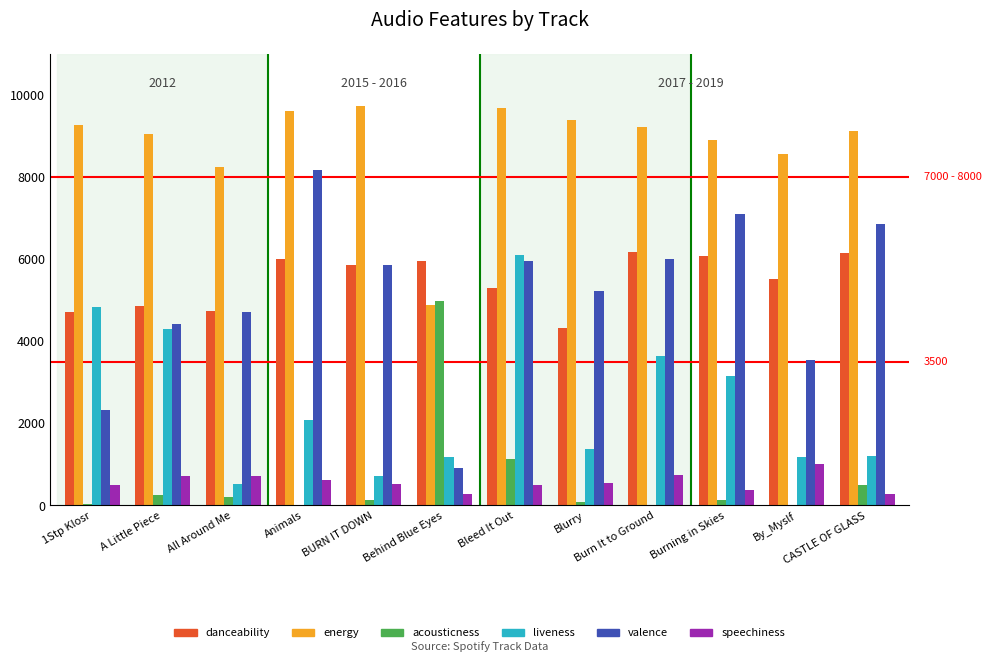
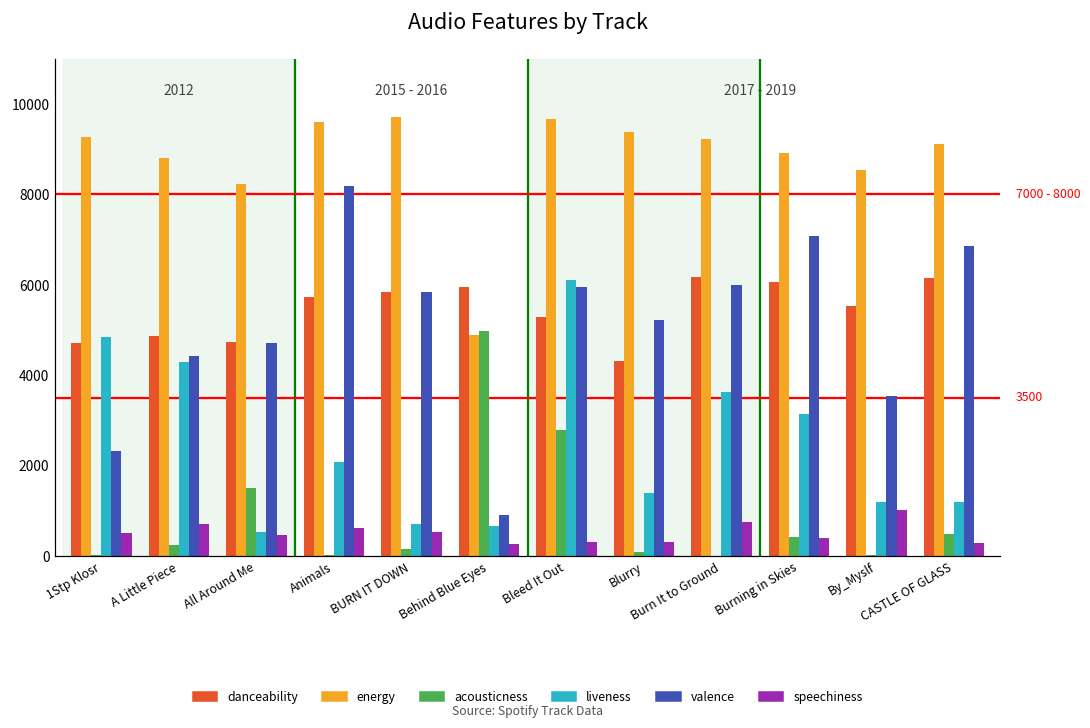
  {
    "danceability": {
      "1Stp Klosr": 4700,
      "A Little Piece": 4900,
      "All Around Me": 4700,
-     "Animals": 6000,
+     "Animals": 5700,
      "BURN IT DOWN": 5900,
      "Behind Blue Eyes": 6000,
      "Bleed It Out": 5300,
      "Blurry": 4300,
      "Burn It to Ground": 6200,
      "Burning in Skies": 6100,
      "By_Myslf": 5500,
      "CASTLE OF GLASS": 6200
    },
    "energy": {
      "1Stp Klosr": 9300,
-     "A Little Piece": 9100,
+     "A Little Piece": 8800,
      "All Around Me": 8200,
      "Animals": 9600,
      "Behind Blue Eyes": 4900,
      "Bleed It Out": 9700,
      "Blurry": 9400,
      "Burn It to Ground": 9200,
      "Burning in Skies": 8900,
      "By_Myslf": 8600,
      "CASTLE OF GLASS": 9100
    },
    "acousticness": {
      "A Little Piece": 200,
-     "All Around Me": 200,
+     "All Around Me": 1500,
      "BURN IT DOWN": 100,
      "Behind Blue Eyes": 5000,
-     "Bleed It Out": 1100,
+     "Bleed It Out": 2800,
      "Blurry": 100,
-     "Burning in Skies": 100,
+     "Burning in Skies": 400,
      "CASTLE OF GLASS": 500
    },
    "liveness": {
      "1Stp Klosr": 4800,
      "A Little Piece": 4300,
      "All Around Me": 500,
      "Animals": 2100,
      "BURN IT DOWN": 700,
-     "Behind Blue Eyes": 1200,
+     "Behind Blue Eyes": 700,
      "Bleed It Out": 6100,
      "Blurry": 1400,
      "Burn It to Ground": 3600,
      "Burning in Skies": 3100,
      "By_Myslf": 1200,
      "CASTLE OF GLASS": 1200
    },
    "valence": {
      "1Stp Klosr": 2300,
      "A Little Piece": 4400,
      "All Around Me": 4700,
      "Animals": 8200,
      "BURN IT DOWN": 5900,
      "Behind Blue Eyes": 900,
      "Bleed It Out": 6000,
      "Blurry": 5200,
      "Burn It to Ground": 6000,
      "Burning in Skies": 7100,
      "By_Myslf": 3500,
      "CASTLE OF GLASS": 6900
    },
    "speechiness": {
      "1Stp Klosr": 500,
      "A Little Piece": 700,
-     "All Around Me": 700,
+     "All Around Me": 500,
      "Animals": 600,
      "BURN IT DOWN": 500,
      "Behind Blue Eyes": 300,
-     "Bleed It Out": 500,
-     "Blurry": 500,
+     "Bleed It Out": 300,
+     "Blurry": 300,
      "Burn It to Ground": 700,
      "Burning in Skies": 400,
      "By_Myslf": 1000,
      "CASTLE OF GLASS": 300
    }
  }
